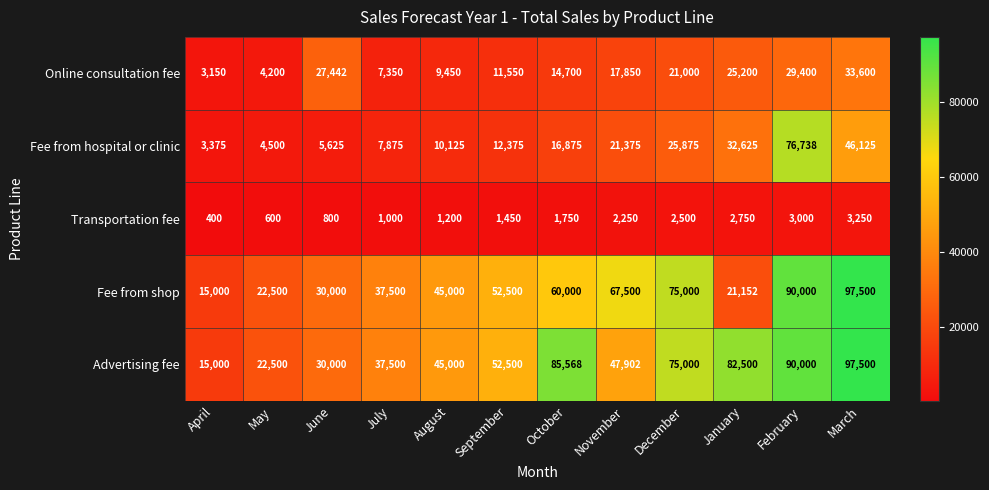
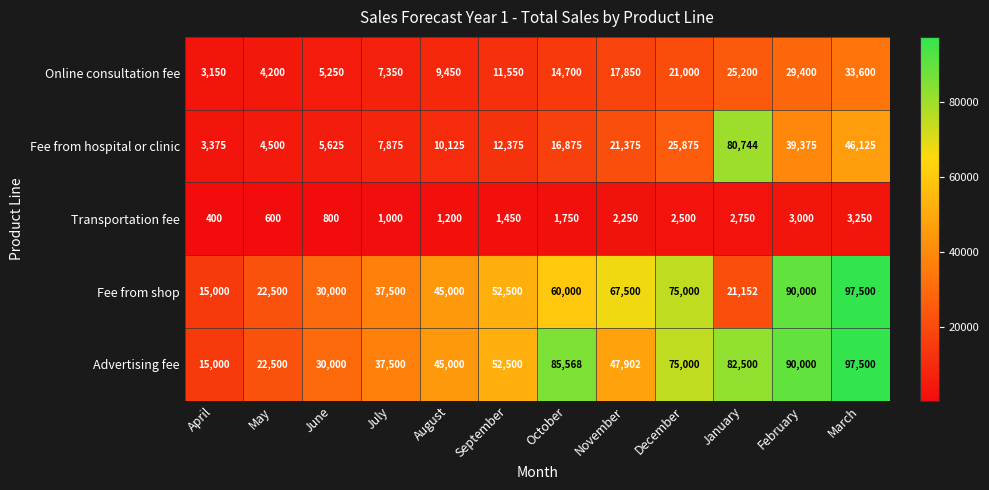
  {
    "Online consultation fee": {
      "April": "3,150",
      "May": "4,200",
-     "June": "27,442",
+     "June": "5,250",
      "July": "7,350",
      "August": "9,450",
      "September": "11,550",
      "October": "14,700",
      "November": "17,850",
      "December": "21,000",
      "January": "25,200",
      "February": "29,400",
      "March": "33,600"
    },
    "Fee from hospital or clinic": {
      "April": "3,375",
      "May": "4,500",
      "June": "5,625",
      "July": "7,875",
      "August": "10,125",
      "September": "12,375",
      "October": "16,875",
      "November": "21,375",
      "December": "25,875",
-     "January": "32,625",
-     "February": "76,738",
+     "January": "80,744",
+     "February": "39,375",
      "March": "46,125"
    },
    "Transportation fee": {
      "April": "400",
      "May": "600",
      "June": "800",
      "July": "1,000",
      "August": "1,200",
      "September": "1,450",
      "October": "1,750",
      "November": "2,250",
      "December": "2,500",
      "January": "2,750",
      "February": "3,000",
      "March": "3,250"
    },
    "Fee from shop": {
      "April": "15,000",
      "May": "22,500",
      "June": "30,000",
      "July": "37,500",
      "August": "45,000",
      "September": "52,500",
      "October": "60,000",
      "November": "67,500",
      "December": "75,000",
      "January": "21,152",
      "February": "90,000",
      "March": "97,500"
    },
    "Advertising fee": {
      "April": "15,000",
      "May": "22,500",
      "June": "30,000",
      "July": "37,500",
      "August": "45,000",
      "September": "52,500",
      "October": "85,568",
      "November": "47,902",
      "December": "75,000",
      "January": "82,500",
      "February": "90,000",
      "March": "97,500"
    }
  }
